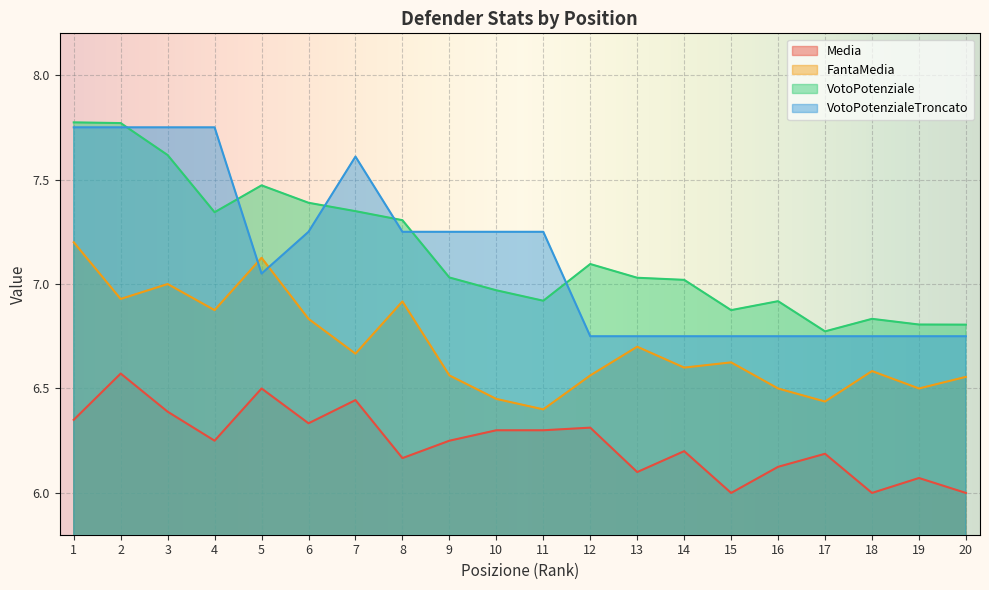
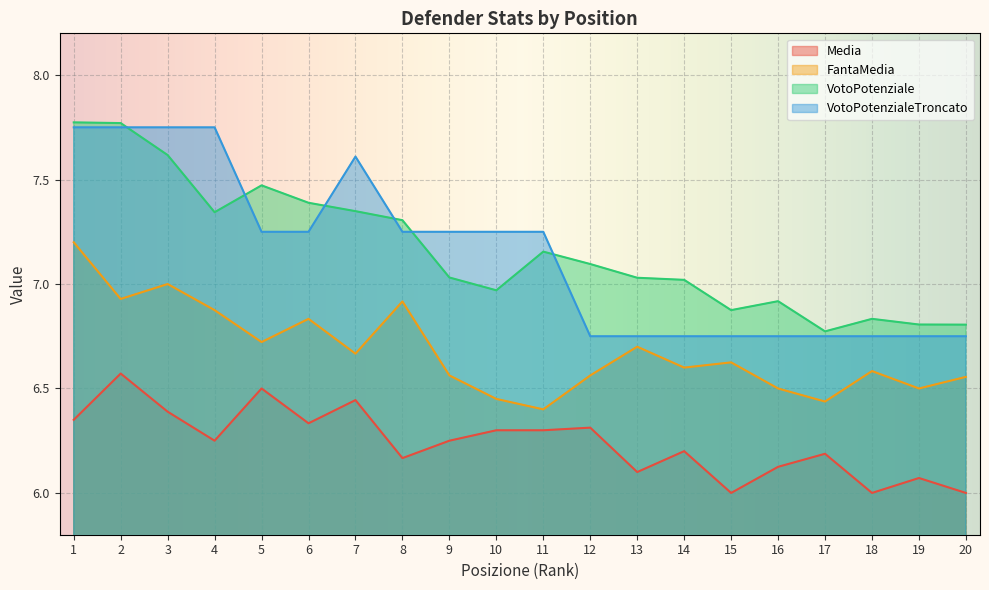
  {
    "Media": {
      "1": 6.35,
      "2": 6.57,
      "3": 6.39,
      "4": 6.25,
      "5": 6.50,
      "6": 6.33,
      "7": 6.44,
      "8": 6.17,
      "9": 6.25,
      "10": 6.30,
      "11": 6.30,
      "12": 6.31,
      "13": 6.10,
      "14": 6.20,
      "15": 6.00,
      "16": 6.13,
      "17": 6.19,
      "18": 6.00,
      "19": 6.07,
      "20": 6.00
    },
    "FantaMedia": {
      "1": 7.20,
      "2": 6.93,
      "3": 7.00,
      "4": 6.88,
-     "5": 7.13,
+     "5": 6.72,
      "6": 6.83,
      "7": 6.67,
      "8": 6.92,
      "9": 6.56,
      "10": 6.45,
      "11": 6.40,
      "12": 6.56,
      "13": 6.70,
      "14": 6.60,
      "15": 6.63,
      "16": 6.50,
      "17": 6.44,
      "18": 6.58,
      "19": 6.50,
      "20": 6.56
    },
    "VotoPotenziale": {
      "1": 7.77,
      "2": 7.77,
      "3": 7.62,
      "4": 7.34,
      "5": 7.47,
      "6": 7.39,
      "7": 7.35,
      "8": 7.31,
      "9": 7.03,
      "10": 6.97,
-     "11": 6.92,
+     "11": 7.16,
      "12": 7.10,
      "13": 7.03,
      "14": 7.02,
      "15": 6.88,
      "16": 6.92,
      "17": 6.77,
      "18": 6.83,
      "19": 6.81,
      "20": 6.81
    },
    "VotoPotenzialeTroncato": {
      "1": 7.75,
      "2": 7.75,
      "3": 7.75,
      "4": 7.75,
-     "5": 7.05,
+     "5": 7.25,
      "6": 7.25,
      "7": 7.61,
      "8": 7.25,
      "9": 7.25,
      "10": 7.25,
      "11": 7.25,
      "12": 6.75,
      "13": 6.75,
      "14": 6.75,
      "15": 6.75,
      "16": 6.75,
      "17": 6.75,
      "18": 6.75,
      "19": 6.75,
      "20": 6.75
    }
  }
